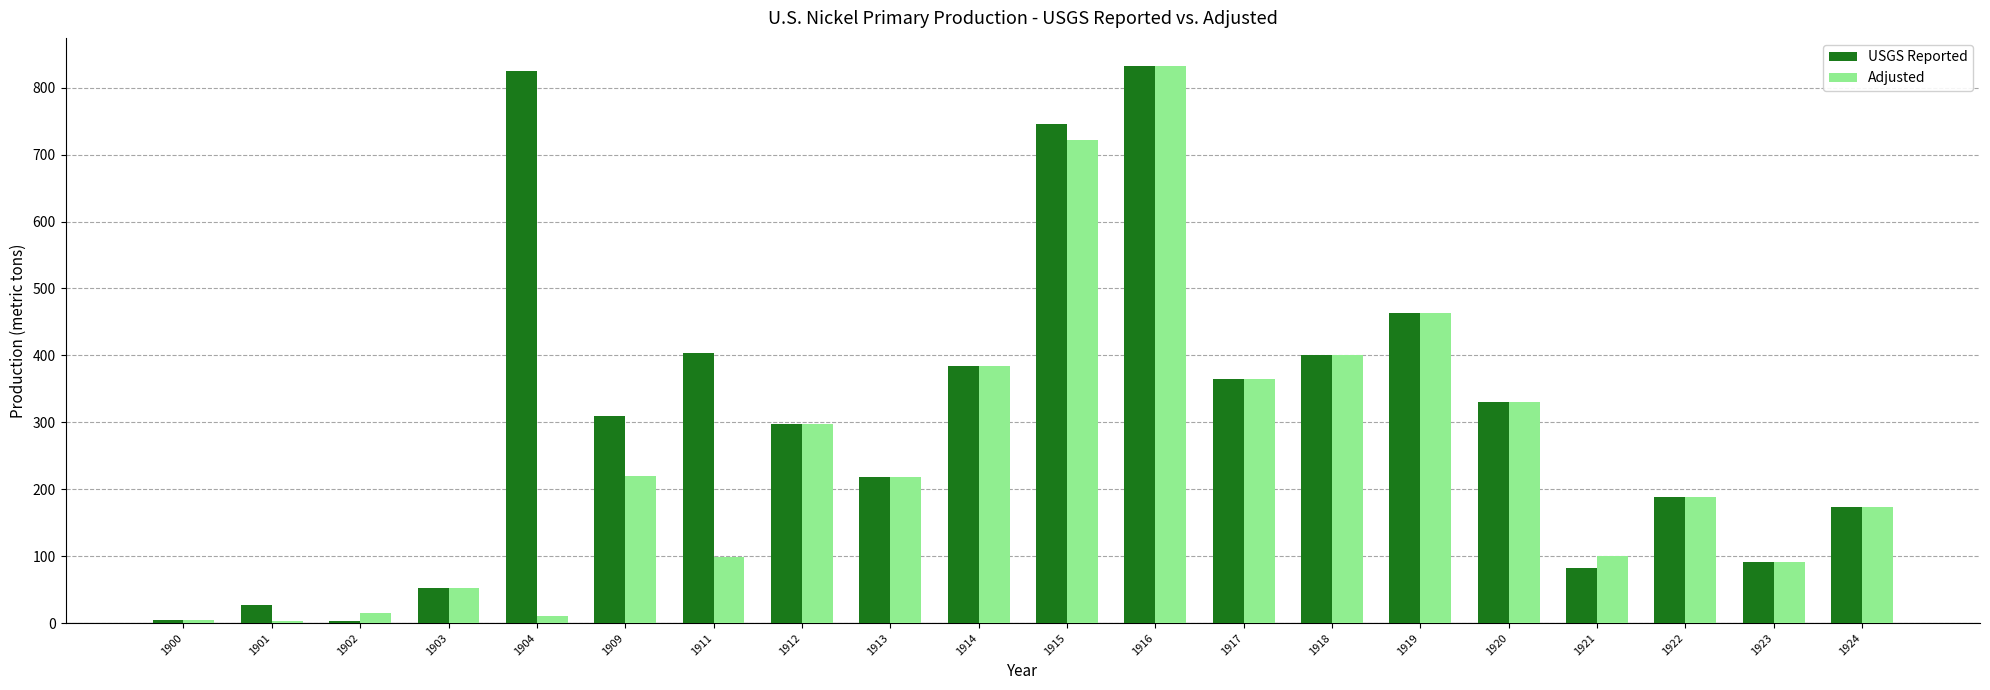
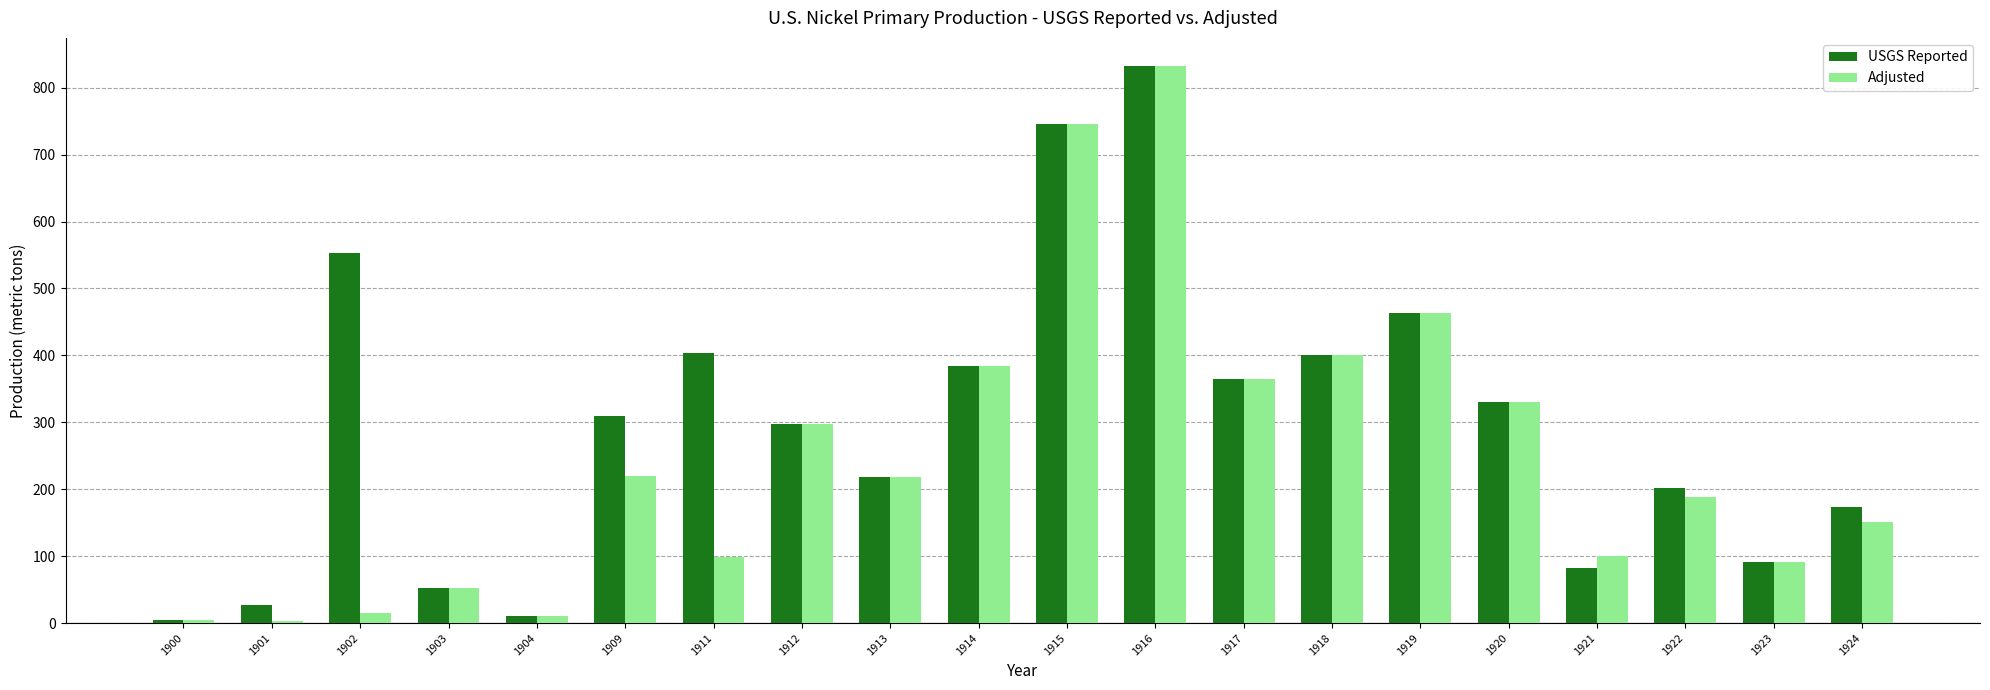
  {
    "USGS Reported": {
      "1900": 0,
      "1901": 30,
-     "1902": 0,
+     "1902": 550,
      "1903": 50,
-     "1904": 820,
+     "1904": 10,
      "1909": 310,
      "1911": 400,
      "1912": 300,
      "1913": 220,
      "1914": 380,
      "1915": 750,
      "1916": 830,
      "1917": 360,
      "1918": 400,
      "1919": 460,
      "1920": 330,
      "1921": 80,
-     "1922": 190,
+     "1922": 200,
      "1923": 90,
      "1924": 170
    },
    "Adjusted": {
      "1900": 0,
      "1902": 10,
      "1903": 50,
      "1904": 10,
      "1909": 220,
      "1911": 100,
      "1912": 300,
      "1913": 220,
      "1914": 380,
-     "1915": 720,
+     "1915": 750,
      "1916": 830,
      "1917": 360,
      "1918": 400,
      "1919": 460,
      "1920": 330,
      "1921": 100,
      "1922": 190,
      "1923": 90,
-     "1924": 170
+     "1924": 150
    }
  }
